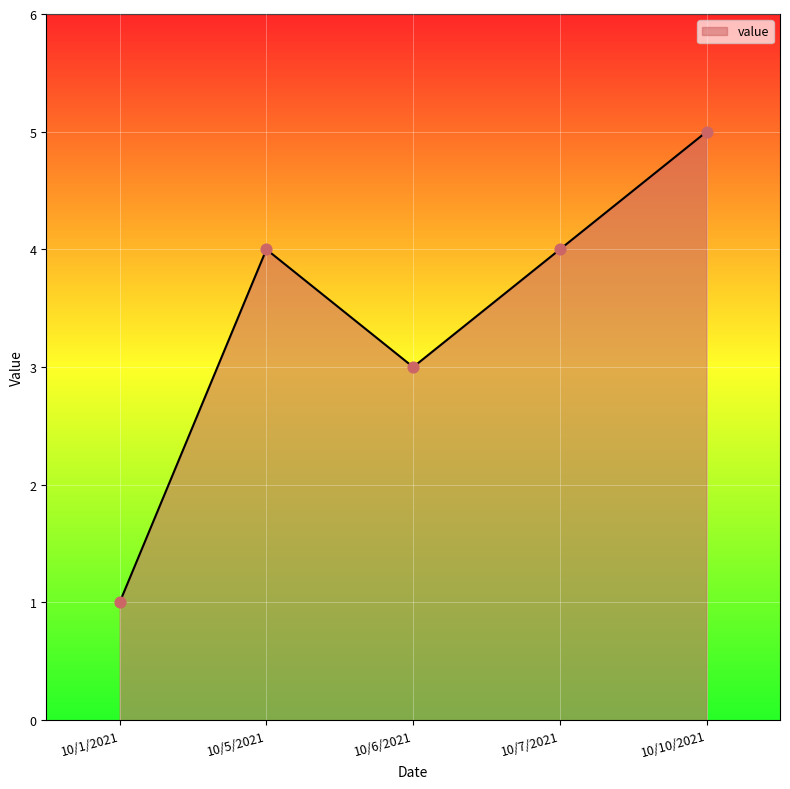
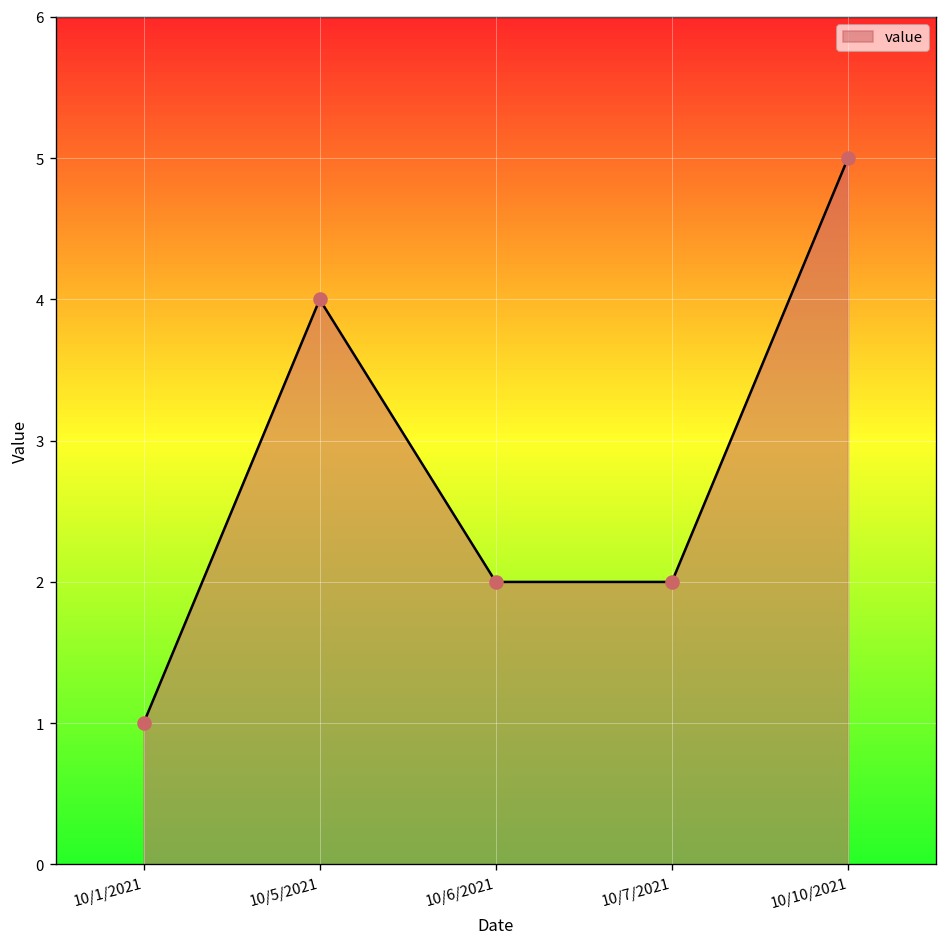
  {
    "10/1/2021": 1,
    "10/5/2021": 4,
-   "10/6/2021": 3,
-   "10/7/2021": 4,
+   "10/6/2021": 2,
+   "10/7/2021": 2,
    "10/10/2021": 5
  }
